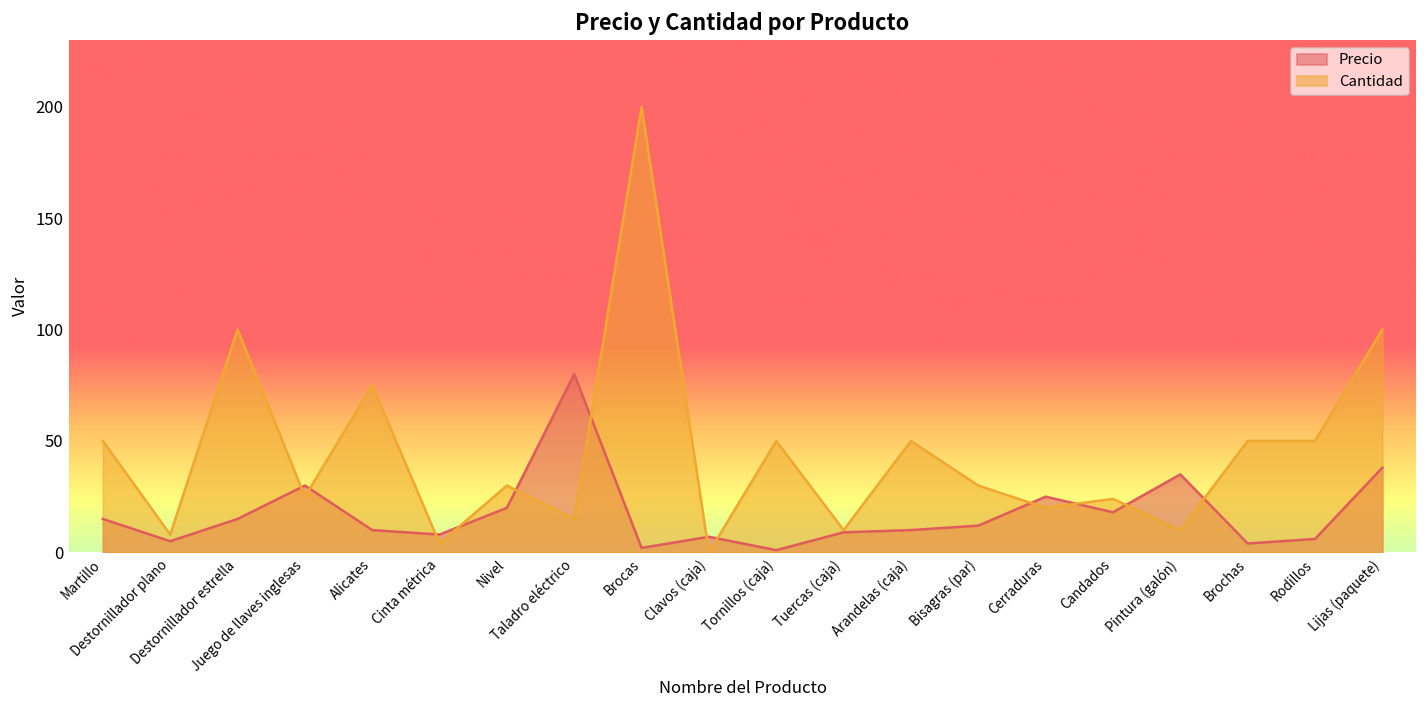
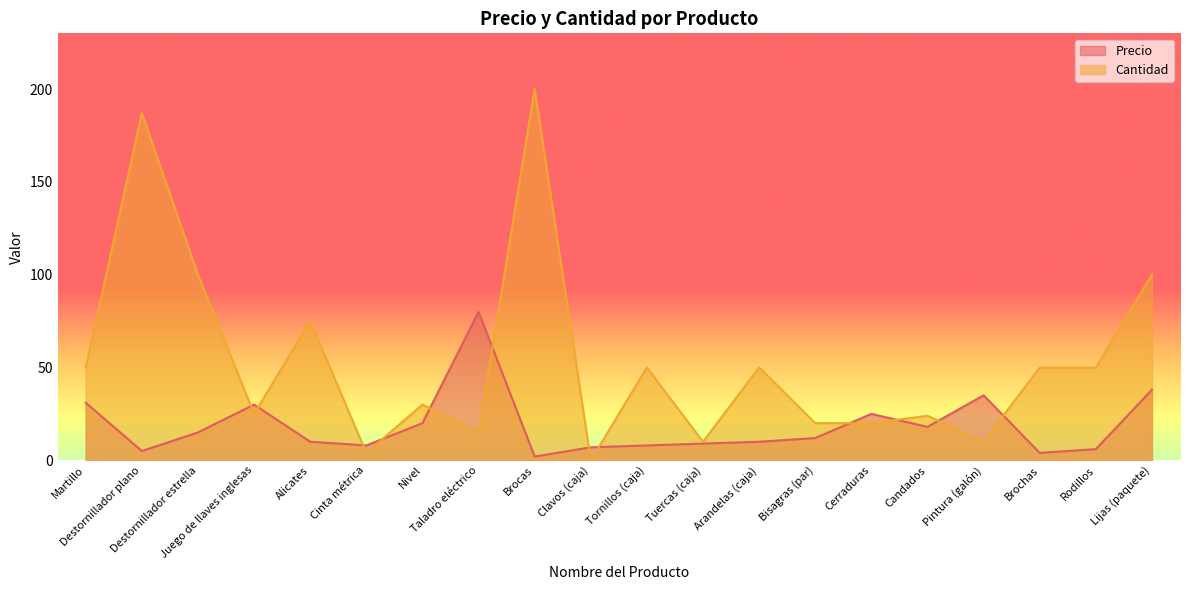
  {
    "Precio": {
-     "Martillo": 15,
+     "Martillo": 31,
      "Destornillador plano": 5,
      "Destornillador estrella": 15,
      "Juego de llaves inglesas": 30,
      "Alicates": 10,
      "Cinta métrica": 8,
      "Nivel": 20,
      "Taladro eléctrico": 80,
      "Brocas": 2,
      "Clavos (caja)": 7,
-     "Tornillos (caja)": 1,
+     "Tornillos (caja)": 8,
      "Arandelas (caja)": 10,
      "Bisagras (par)": 12,
      "Cerraduras": 25,
      "Candados": 18,
      "Pintura (galón)": 35,
      "Brochas": 4,
      "Rodillos": 6,
      "Lijas (paquete)": 38
    },
    "Cantidad": {
      "Martillo": 50,
-     "Destornillador plano": 8,
+     "Destornillador plano": 187,
      "Destornillador estrella": 100,
      "Juego de llaves inglesas": 25,
      "Alicates": 75,
      "Cinta métrica": 4,
      "Nivel": 30,
      "Taladro eléctrico": 15,
      "Brocas": 200,
      "Clavos (caja)": 0,
      "Tornillos (caja)": 50,
      "Arandelas (caja)": 50,
-     "Bisagras (par)": 30,
+     "Bisagras (par)": 20,
      "Cerraduras": 20,
      "Candados": 24,
      "Pintura (galón)": 10,
      "Brochas": 50,
      "Rodillos": 50,
      "Lijas (paquete)": 100
    }
  }
